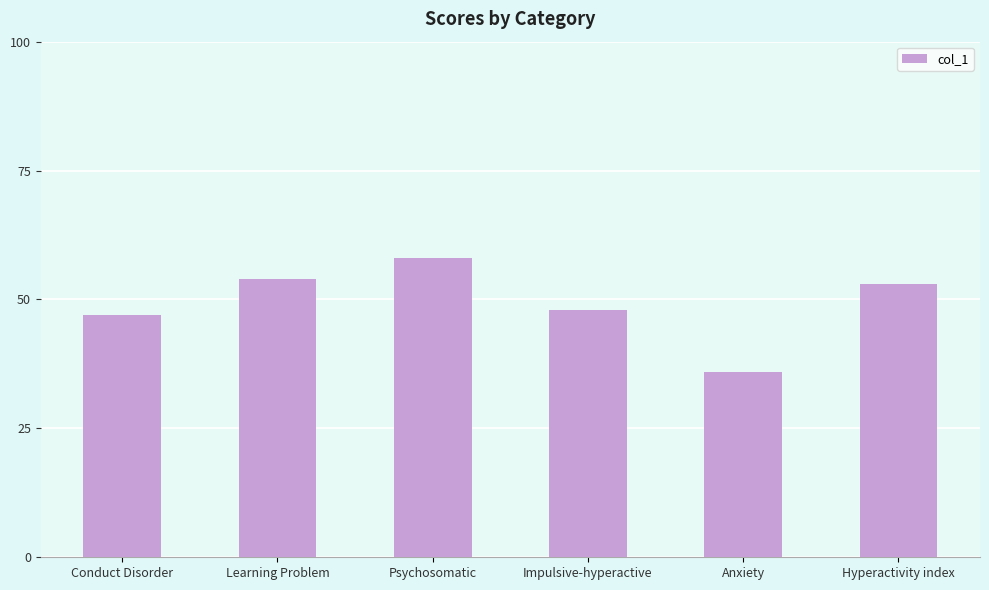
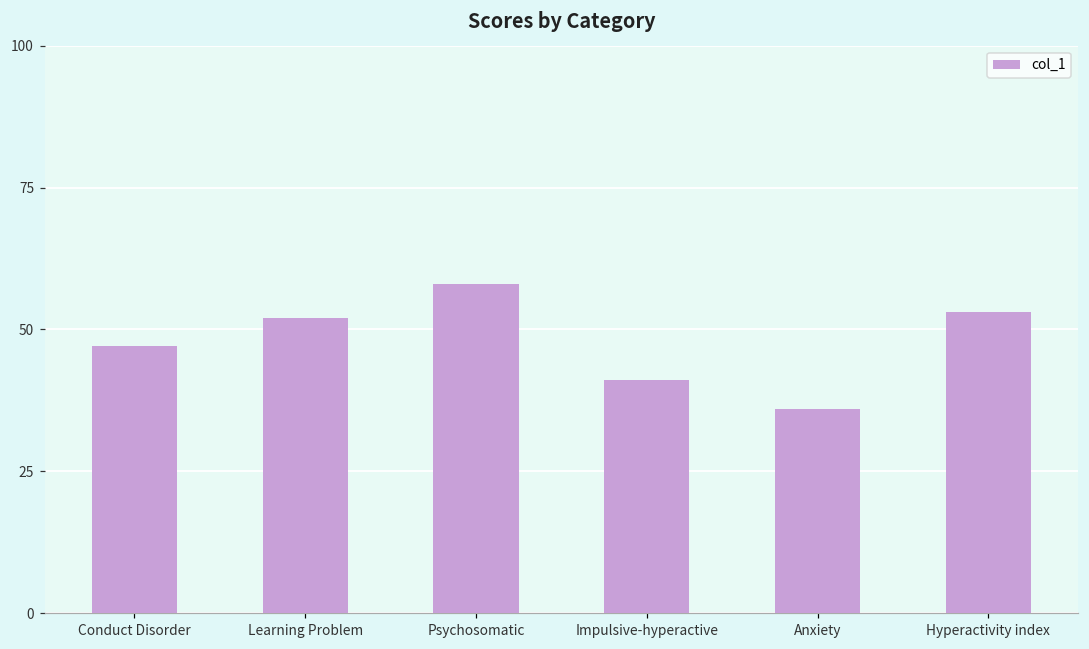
  {
    "Conduct Disorder": 47,
-   "Learning Problem": 54,
+   "Learning Problem": 52,
    "Psychosomatic": 58,
-   "Impulsive-hyperactive": 48,
+   "Impulsive-hyperactive": 41,
    "Anxiety": 36,
    "Hyperactivity index": 53
  }
